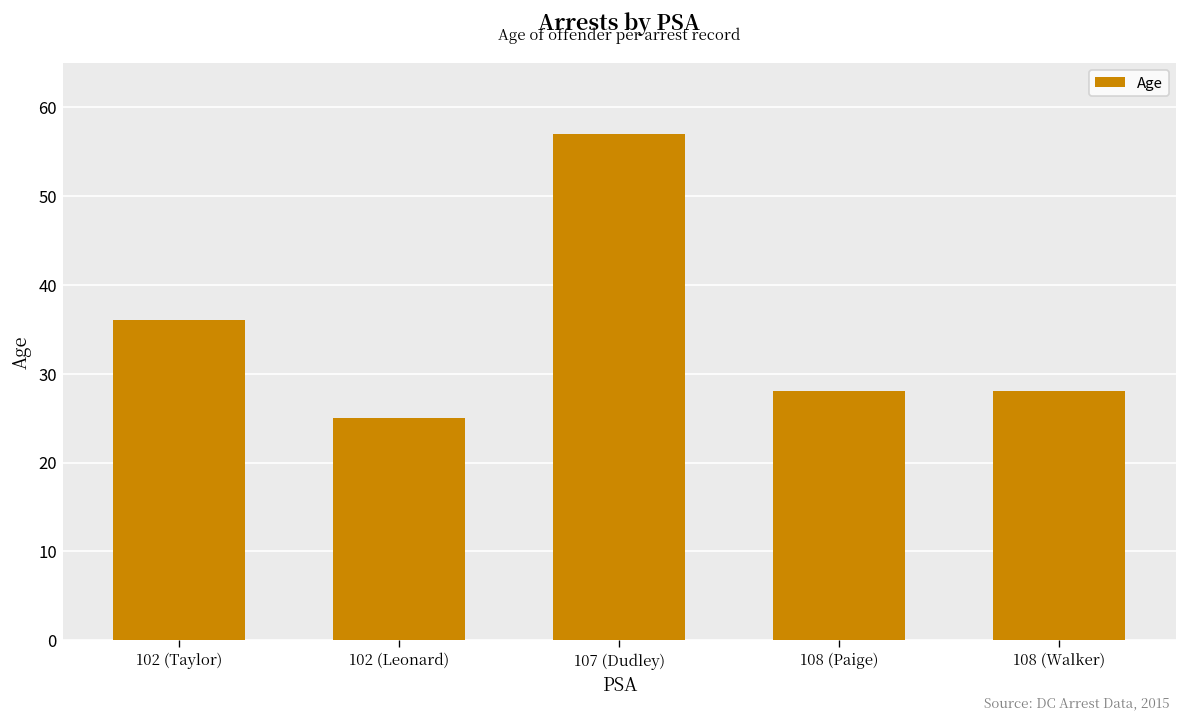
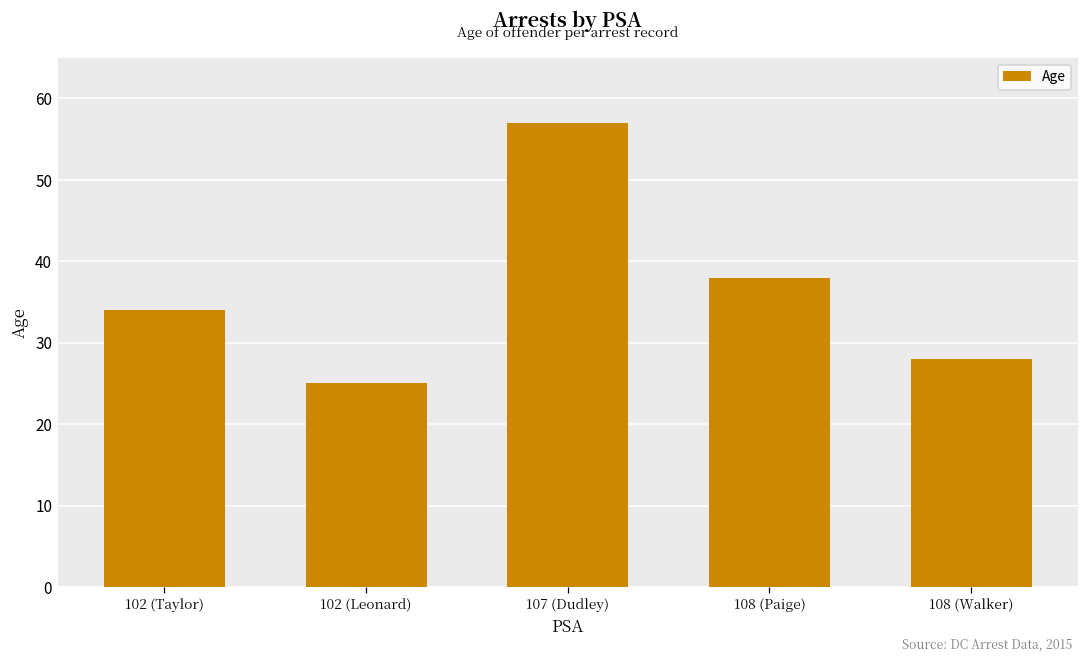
  {
-   "102 (Taylor)": 36,
+   "102 (Taylor)": 34,
    "102 (Leonard)": 25,
    "107 (Dudley)": 57,
-   "108 (Paige)": 28,
+   "108 (Paige)": 38,
    "108 (Walker)": 28
  }
